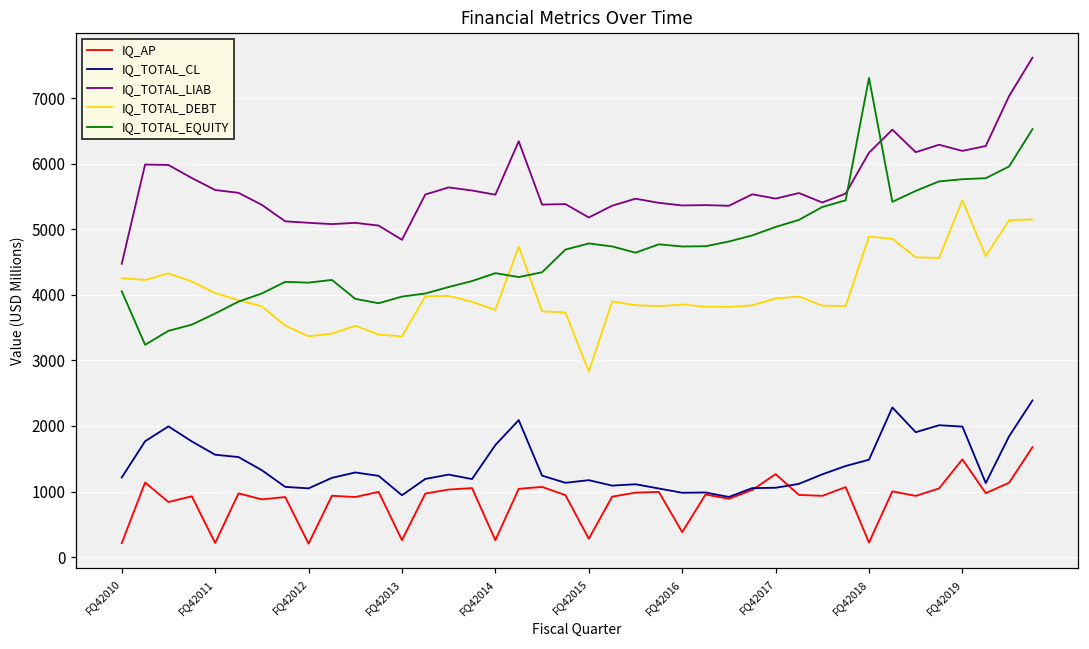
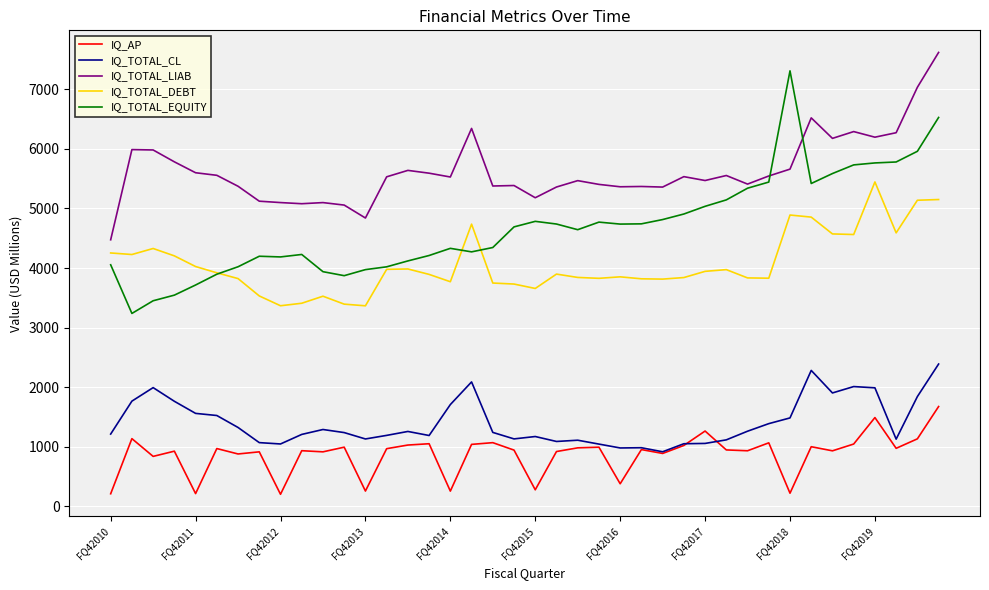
  {
    "IQ_AP": {
      "FQ42010": 200,
      "FQ42011": 200,
      "FQ42012": 200,
      "FQ42013": 300,
      "FQ42014": 300,
      "FQ42015": 300,
      "FQ42016": 400,
      "FQ42017": 1300,
      "FQ42018": 200,
      "FQ42019": 1500
    },
    "IQ_TOTAL_CL": {
      "FQ42010": 1200,
      "FQ42011": 1600,
      "FQ42012": 1000,
-     "FQ42013": 900,
+     "FQ42013": 1100,
      "FQ42014": 1700,
      "FQ42015": 1200,
      "FQ42016": 1000,
      "FQ42017": 1100,
      "FQ42018": 1500,
      "FQ42019": 2000
    },
    "IQ_TOTAL_LIAB": {
      "FQ42010": 4500,
      "FQ42011": 5600,
      "FQ42012": 5100,
      "FQ42013": 4800,
      "FQ42014": 5500,
      "FQ42015": 5200,
      "FQ42016": 5400,
      "FQ42017": 5500,
-     "FQ42018": 6200,
+     "FQ42018": 5700,
      "FQ42019": 6200
    },
    "IQ_TOTAL_DEBT": {
      "FQ42010": 4300,
      "FQ42011": 4000,
      "FQ42012": 3400,
      "FQ42013": 3400,
      "FQ42014": 3800,
-     "FQ42015": 2800,
+     "FQ42015": 3700,
      "FQ42016": 3900,
      "FQ42017": 3900,
      "FQ42018": 4900,
      "FQ42019": 5400
    },
    "IQ_TOTAL_EQUITY": {
      "FQ42010": 4100,
      "FQ42011": 3700,
      "FQ42012": 4200,
      "FQ42013": 4000,
      "FQ42014": 4300,
      "FQ42015": 4800,
      "FQ42016": 4700,
      "FQ42017": 5000,
      "FQ42018": 7300,
      "FQ42019": 5800
    }
  }
